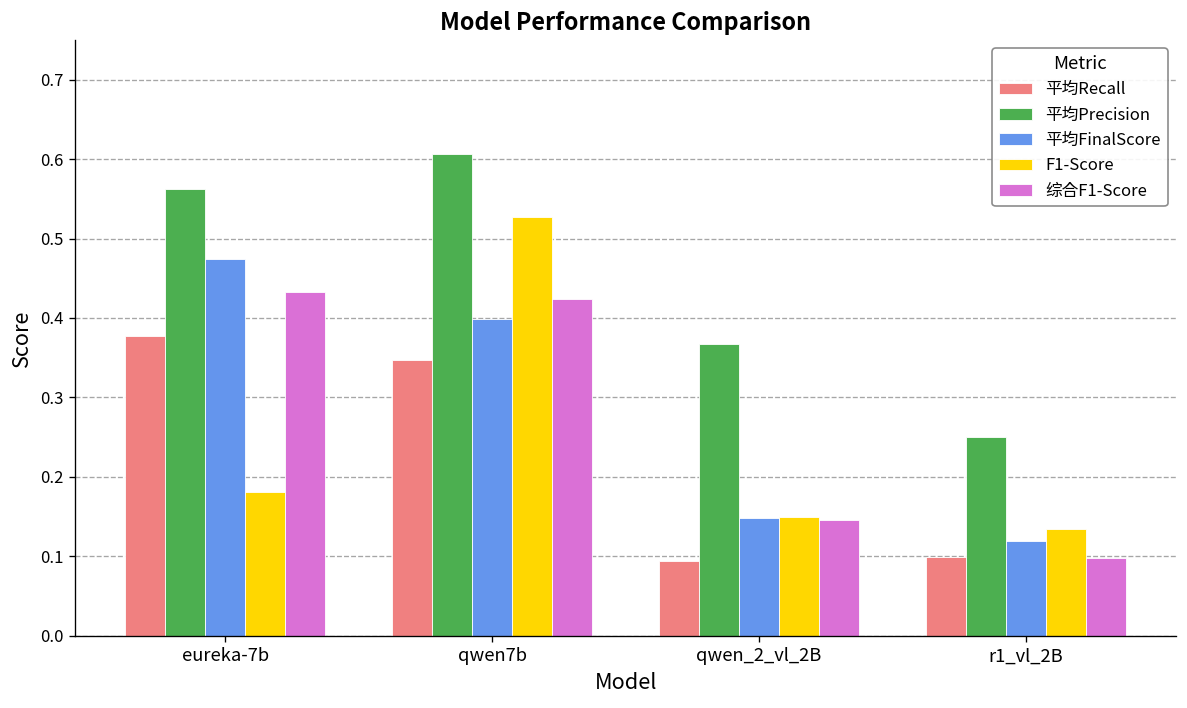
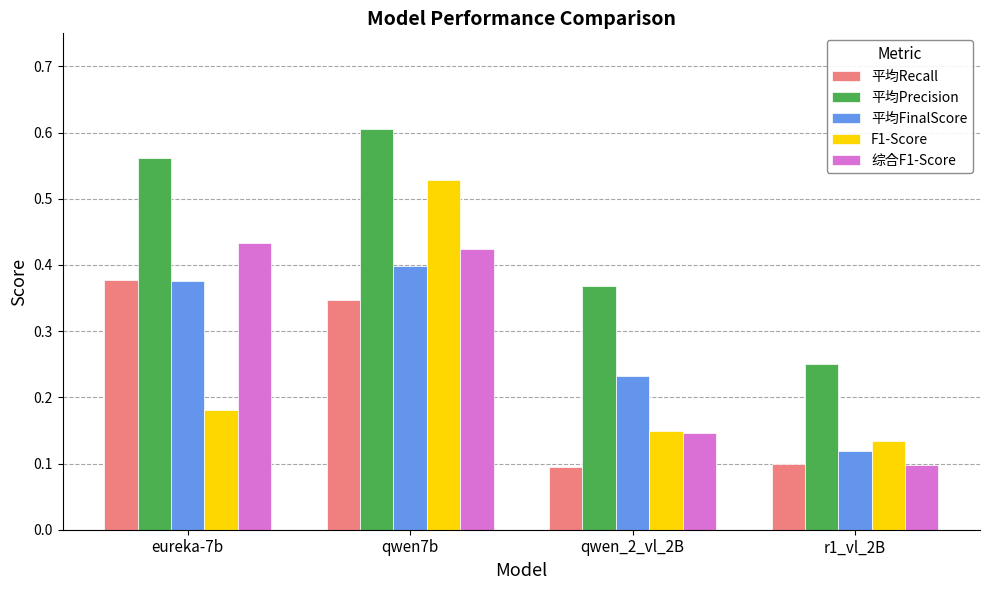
  {
    "平均Recall": {
      "eureka-7b": 0.38,
      "qwen7b": 0.35,
      "qwen_2_vl_2B": 0.09,
      "r1_vl_2B": 0.10
    },
    "平均Precision": {
      "eureka-7b": 0.56,
      "qwen7b": 0.61,
      "qwen_2_vl_2B": 0.37,
      "r1_vl_2B": 0.25
    },
    "平均FinalScore": {
-     "eureka-7b": 0.47,
+     "eureka-7b": 0.38,
      "qwen7b": 0.40,
-     "qwen_2_vl_2B": 0.15,
+     "qwen_2_vl_2B": 0.23,
      "r1_vl_2B": 0.12
    },
    "F1-Score": {
      "eureka-7b": 0.18,
      "qwen7b": 0.53,
      "qwen_2_vl_2B": 0.15,
      "r1_vl_2B": 0.13
    },
    "综合F1-Score": {
      "eureka-7b": 0.43,
      "qwen7b": 0.42,
      "qwen_2_vl_2B": 0.15,
      "r1_vl_2B": 0.10
    }
  }
